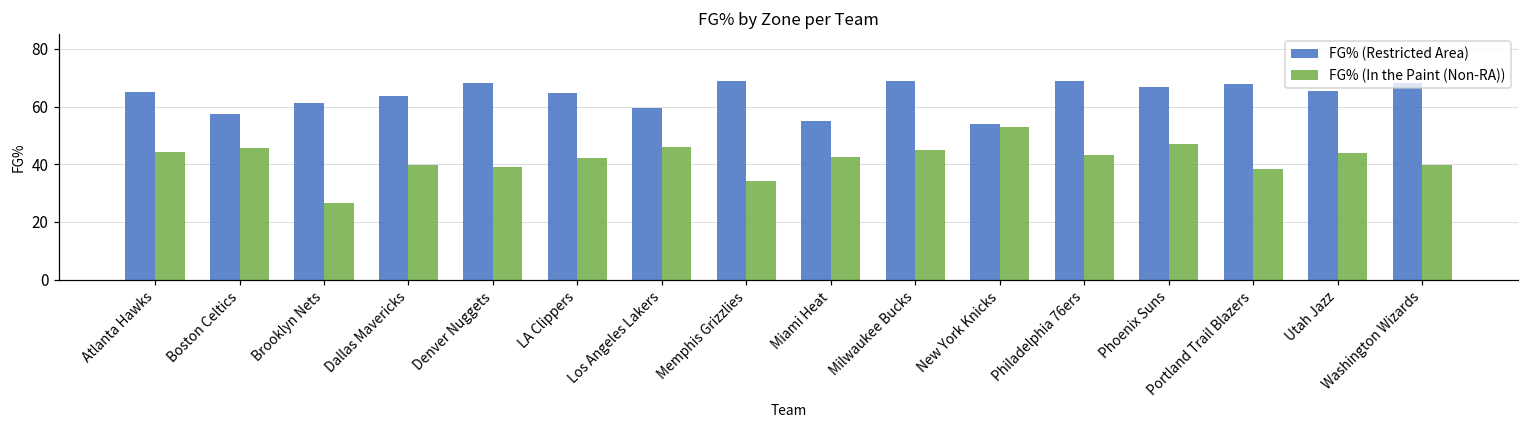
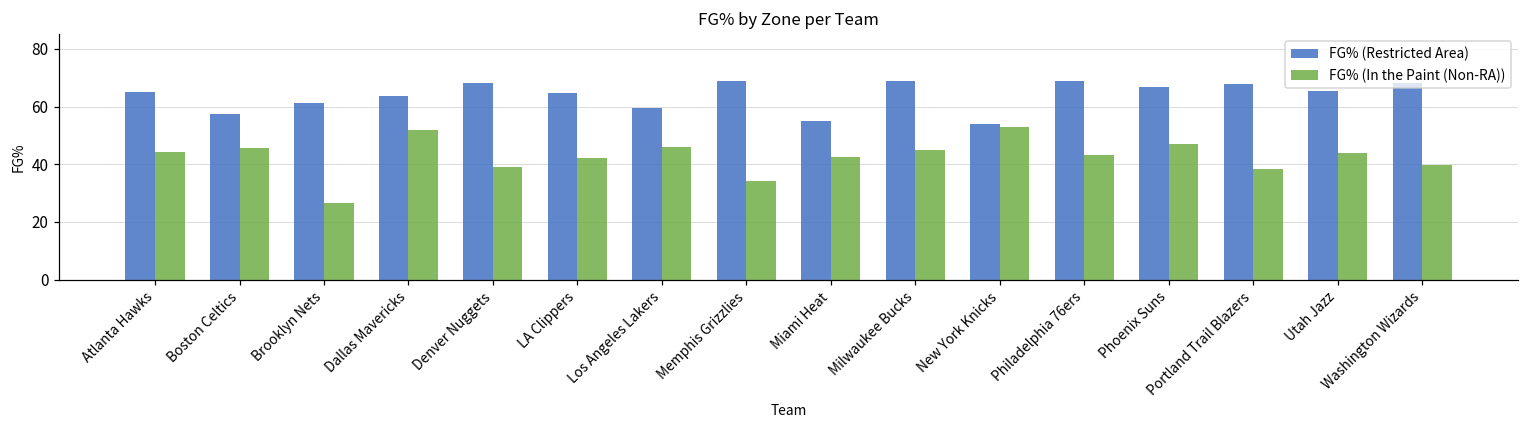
  {
    "FG% (Restricted Area)": {
      "Atlanta Hawks": 65,
      "Boston Celtics": 58,
      "Brooklyn Nets": 61,
      "Dallas Mavericks": 64,
      "Denver Nuggets": 68,
      "LA Clippers": 65,
      "Los Angeles Lakers": 59,
      "Memphis Grizzlies": 69,
      "Miami Heat": 55,
      "Milwaukee Bucks": 69,
      "New York Knicks": 54,
      "Philadelphia 76ers": 69,
      "Phoenix Suns": 67,
      "Portland Trail Blazers": 68,
      "Utah Jazz": 65
    },
    "FG% (In the Paint (Non-RA))": {
      "Atlanta Hawks": 44,
      "Boston Celtics": 46,
      "Brooklyn Nets": 27,
-     "Dallas Mavericks": 40,
+     "Dallas Mavericks": 52,
      "Denver Nuggets": 39,
      "LA Clippers": 42,
      "Los Angeles Lakers": 46,
      "Memphis Grizzlies": 34,
      "Miami Heat": 43,
      "Milwaukee Bucks": 45,
      "New York Knicks": 53,
      "Philadelphia 76ers": 43,
      "Phoenix Suns": 47,
      "Portland Trail Blazers": 38,
      "Utah Jazz": 44,
      "Washington Wizards": 40
    }
  }
